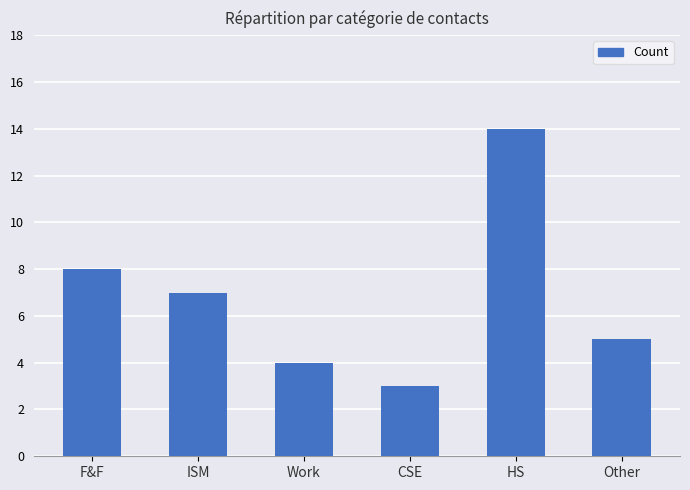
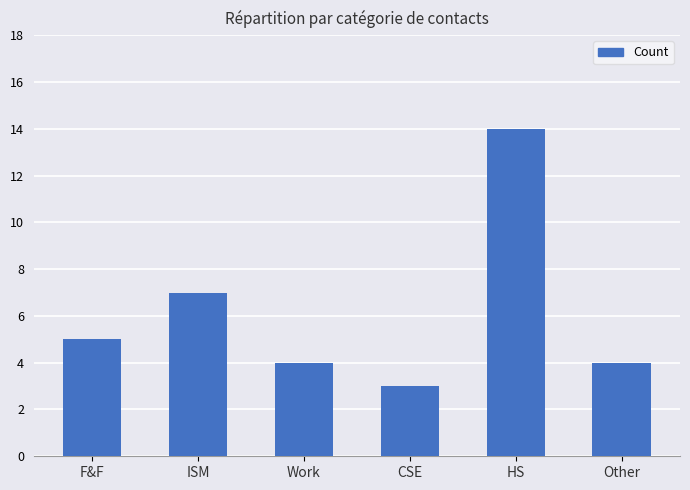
  {
-   "F&F": 8,
+   "F&F": 5,
    "ISM": 7,
    "Work": 4,
    "CSE": 3,
    "HS": 14,
-   "Other": 5
+   "Other": 4
  }
